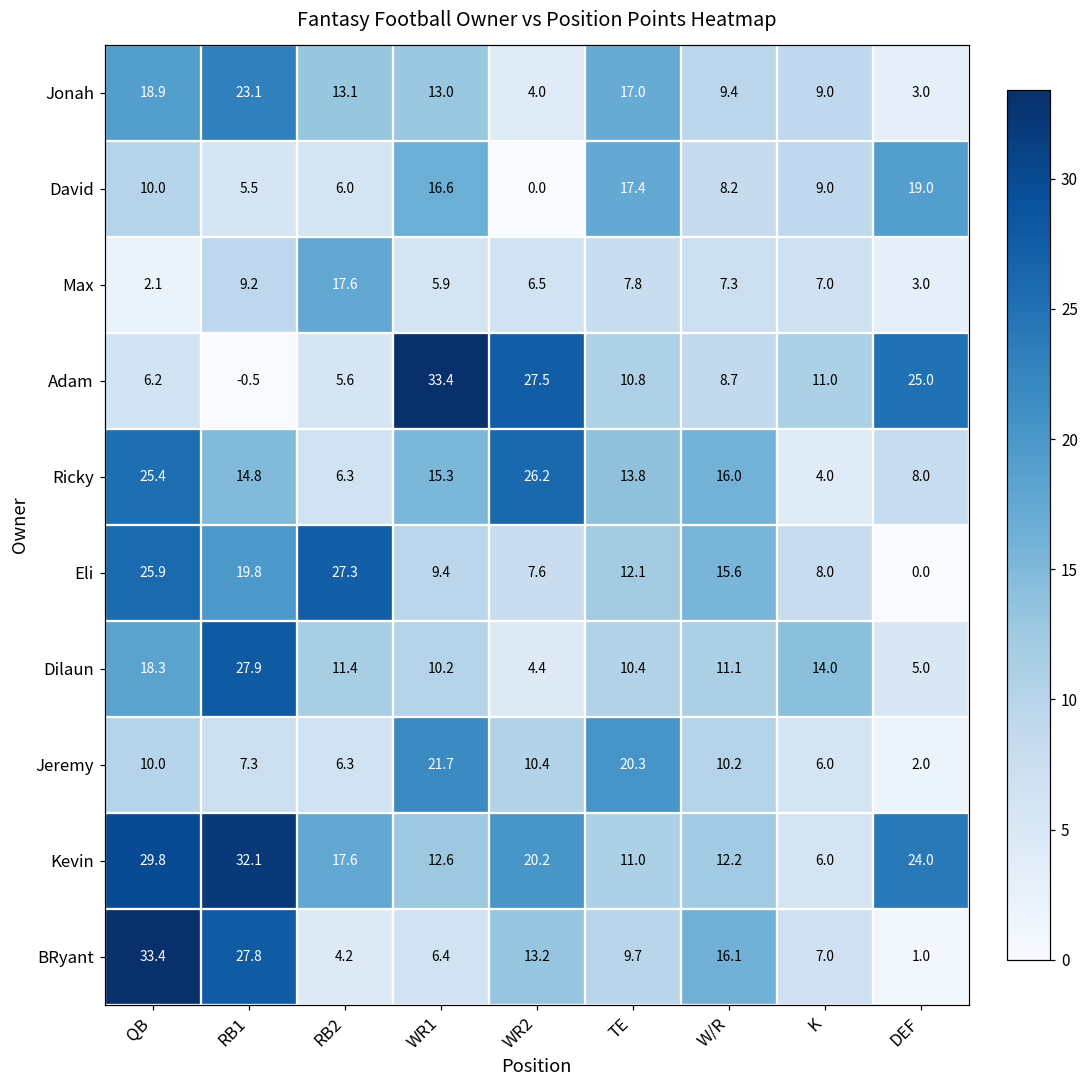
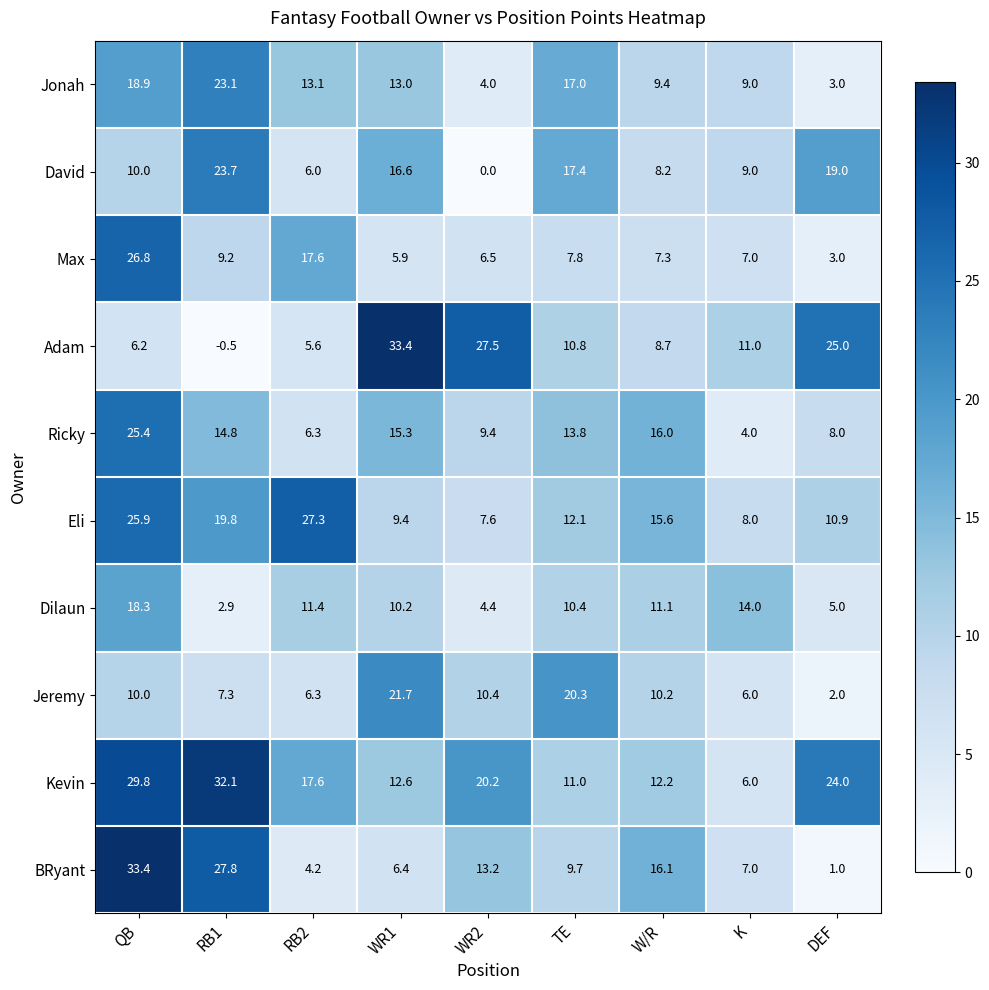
  {
    "Jonah": {
      "QB": 18.9,
      "RB1": 23.1,
      "RB2": 13.1,
      "WR1": 13.0,
      "WR2": 4.0,
      "TE": 17.0,
      "W/R": 9.4,
      "K": 9.0,
      "DEF": 3.0
    },
    "David": {
      "QB": 10.0,
-     "RB1": 5.5,
+     "RB1": 23.7,
      "RB2": 6.0,
      "WR1": 16.6,
      "WR2": 0.0,
      "TE": 17.4,
      "W/R": 8.2,
      "K": 9.0,
      "DEF": 19.0
    },
    "Max": {
-     "QB": 2.1,
+     "QB": 26.8,
      "RB1": 9.2,
      "RB2": 17.6,
      "WR1": 5.9,
      "WR2": 6.5,
      "TE": 7.8,
      "W/R": 7.3,
      "K": 7.0,
      "DEF": 3.0
    },
    "Adam": {
      "QB": 6.2,
      "RB1": -0.5,
      "RB2": 5.6,
      "WR1": 33.4,
      "WR2": 27.5,
      "TE": 10.8,
      "W/R": 8.7,
      "K": 11.0,
      "DEF": 25.0
    },
    "Ricky": {
      "QB": 25.4,
      "RB1": 14.8,
      "RB2": 6.3,
      "WR1": 15.3,
-     "WR2": 26.2,
+     "WR2": 9.4,
      "TE": 13.8,
      "W/R": 16.0,
      "K": 4.0,
      "DEF": 8.0
    },
    "Eli": {
      "QB": 25.9,
      "RB1": 19.8,
      "RB2": 27.3,
      "WR1": 9.4,
      "WR2": 7.6,
      "TE": 12.1,
      "W/R": 15.6,
      "K": 8.0,
-     "DEF": 0.0
+     "DEF": 10.9
    },
    "Dilaun": {
      "QB": 18.3,
-     "RB1": 27.9,
+     "RB1": 2.9,
      "RB2": 11.4,
      "WR1": 10.2,
      "WR2": 4.4,
      "TE": 10.4,
      "W/R": 11.1,
      "K": 14.0,
      "DEF": 5.0
    },
    "Jeremy": {
      "QB": 10.0,
      "RB1": 7.3,
      "RB2": 6.3,
      "WR1": 21.7,
      "WR2": 10.4,
      "TE": 20.3,
      "W/R": 10.2,
      "K": 6.0,
      "DEF": 2.0
    },
    "Kevin": {
      "QB": 29.8,
      "RB1": 32.1,
      "RB2": 17.6,
      "WR1": 12.6,
      "WR2": 20.2,
      "TE": 11.0,
      "W/R": 12.2,
      "K": 6.0,
      "DEF": 24.0
    },
    "BRyant": {
      "QB": 33.4,
      "RB1": 27.8,
      "RB2": 4.2,
      "WR1": 6.4,
      "WR2": 13.2,
      "TE": 9.7,
      "W/R": 16.1,
      "K": 7.0,
      "DEF": 1.0
    }
  }
